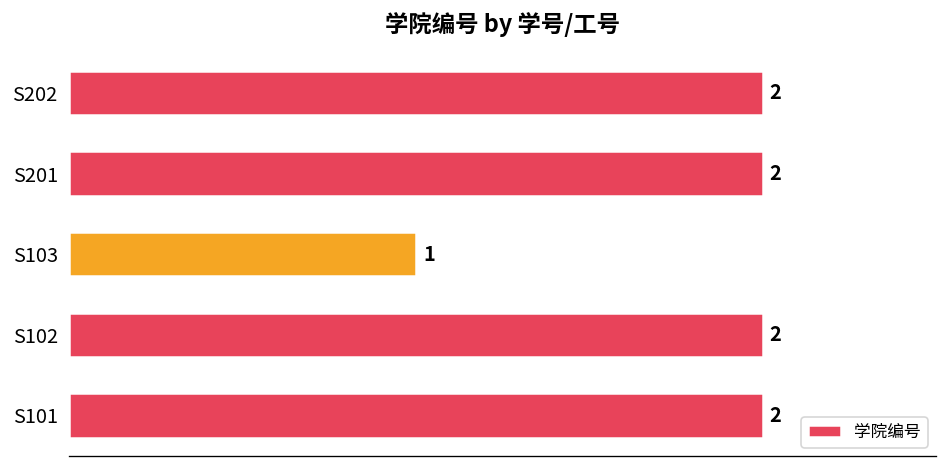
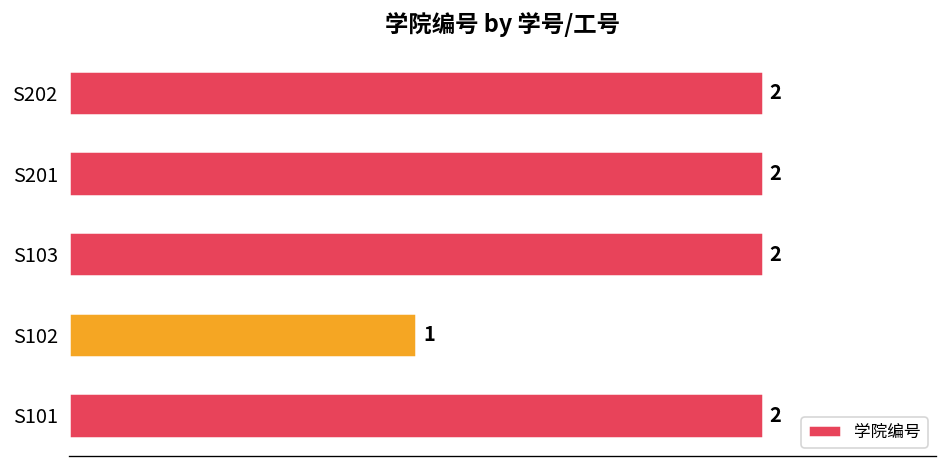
  {
    "S202": 2,
    "S201": 2,
-   "S103": 1,
-   "S102": 2,
+   "S103": 2,
+   "S102": 1,
    "S101": 2
  }
